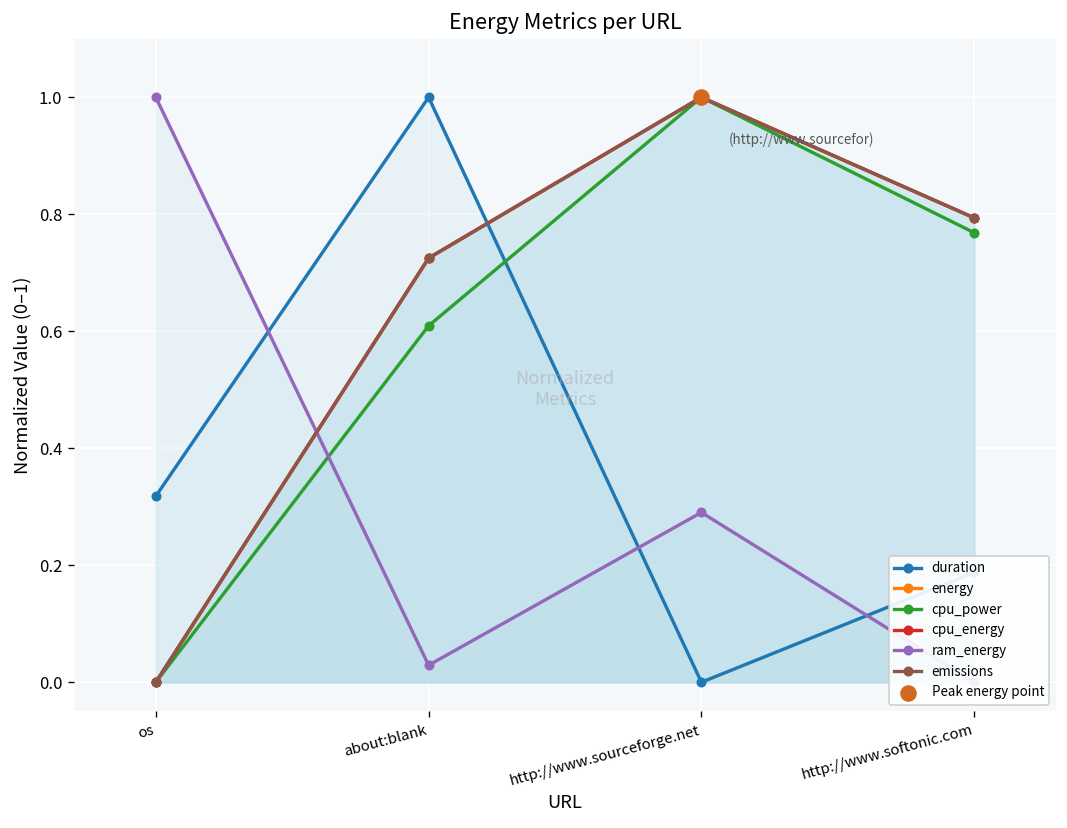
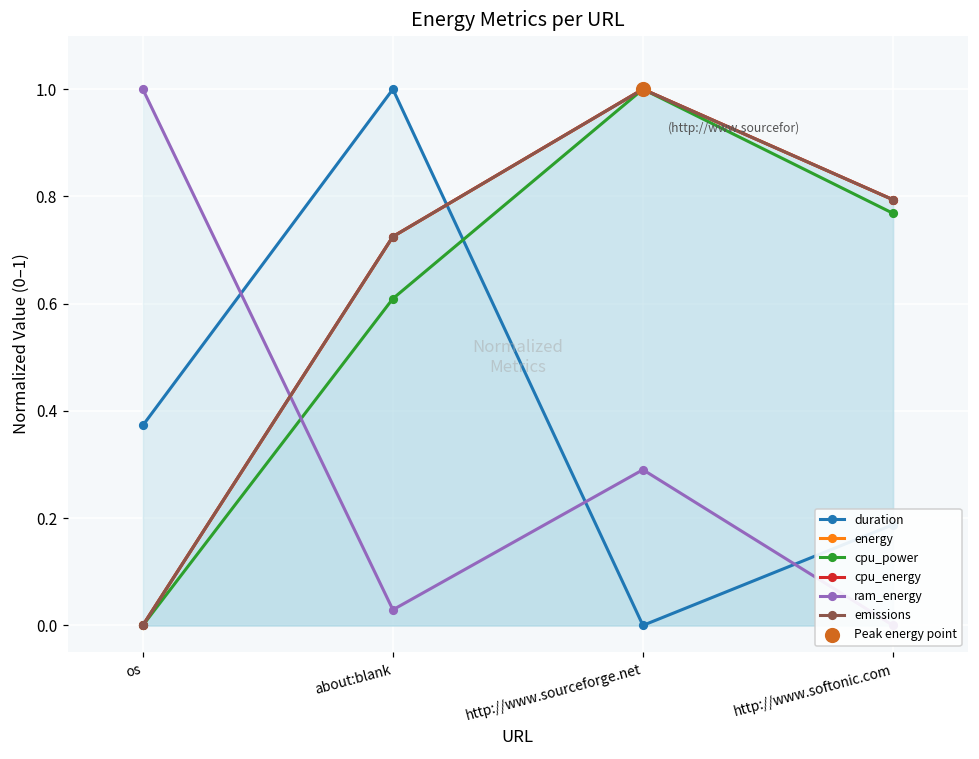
  {
    "duration": {
-     "os": 0.32,
+     "os": 0.37,
      "about:blank": 1.00,
      "http://www.sourceforge.net": 0.00
    },
    "emissions": {
      "about:blank": 0.73,
      "http://www.softonic.com": 0.79
    },
    "cpu_power": {
      "about:blank": 0.61,
      "http://www.softonic.com": 0.77
    },
    "ram_energy": {
      "os": 1.00,
      "about:blank": 0.03,
      "http://www.sourceforge.net": 0.29
    }
  }
